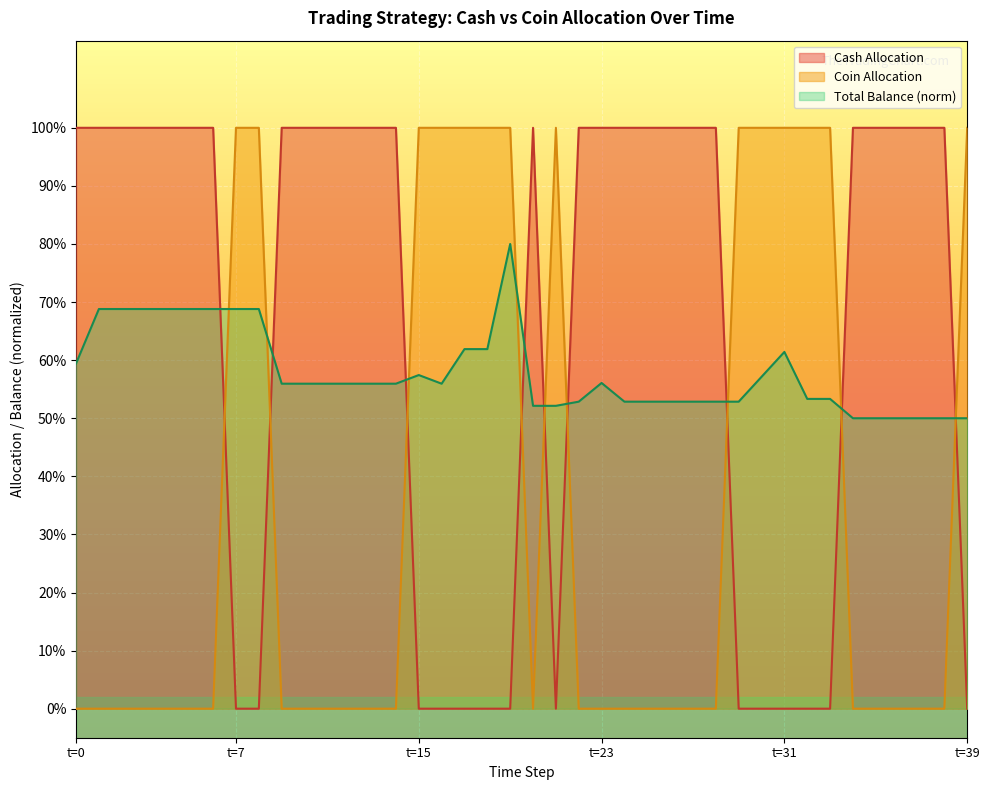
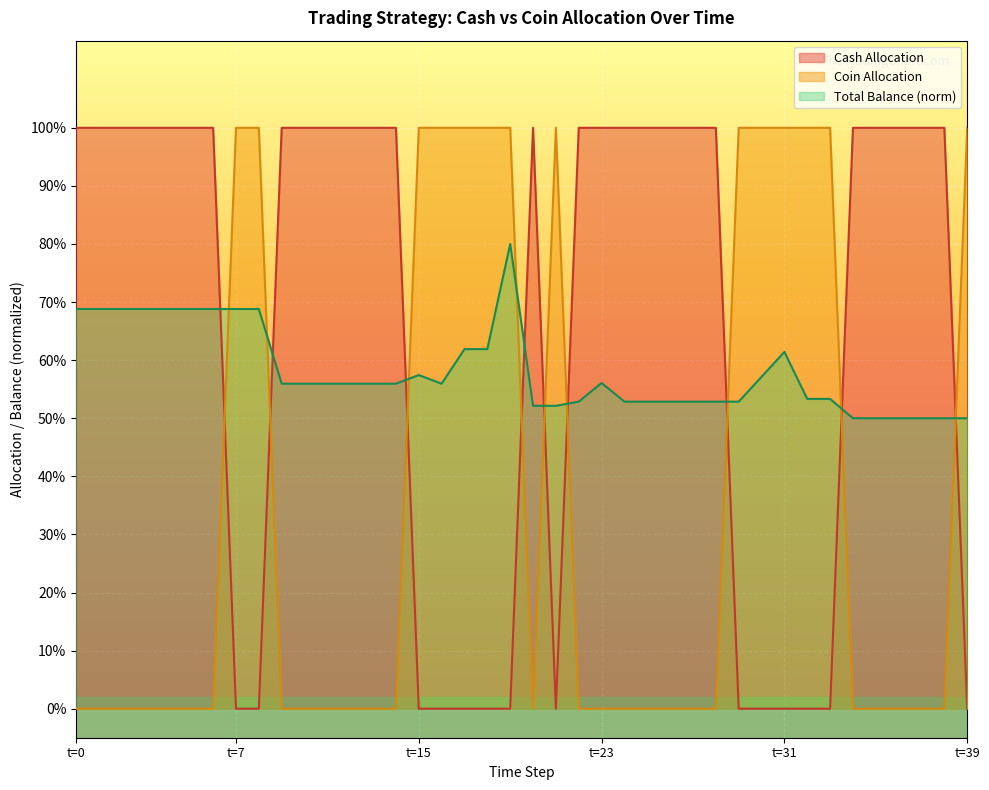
  {
    "Cash Allocation": {
      "t=0": "100%",
      "t=23": "100%"
    },
    "Coin Allocation": {
      "t=7": "100%",
      "t=15": "100%",
      "t=31": "100%",
      "t=39": "100%"
    },
    "Total Balance (norm)": {
-     "t=0": "59%",
+     "t=0": "69%",
      "t=7": "69%",
      "t=15": "57%",
      "t=23": "56%",
      "t=31": "61%",
      "t=39": "50%"
    }
  }
